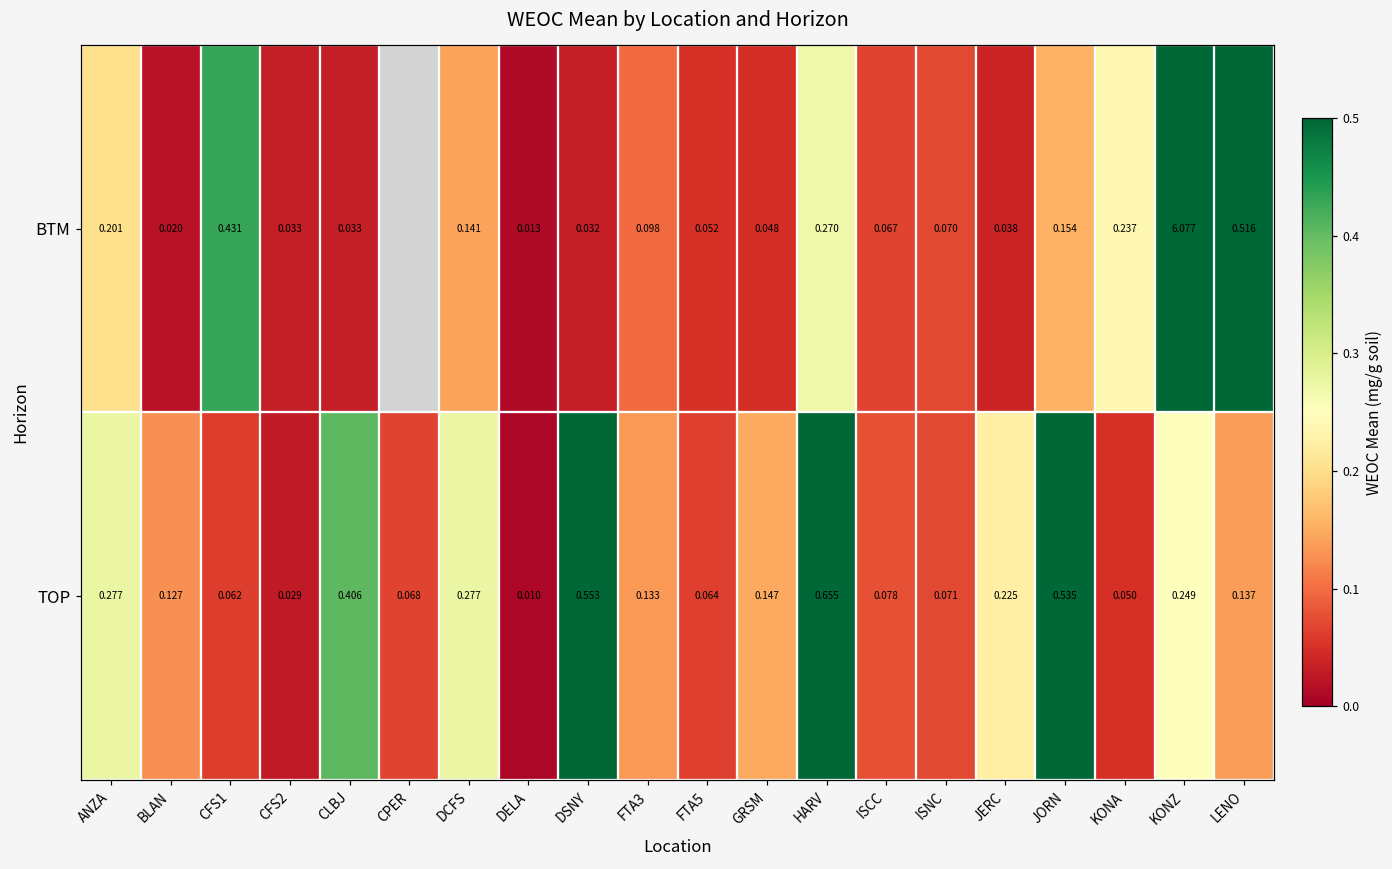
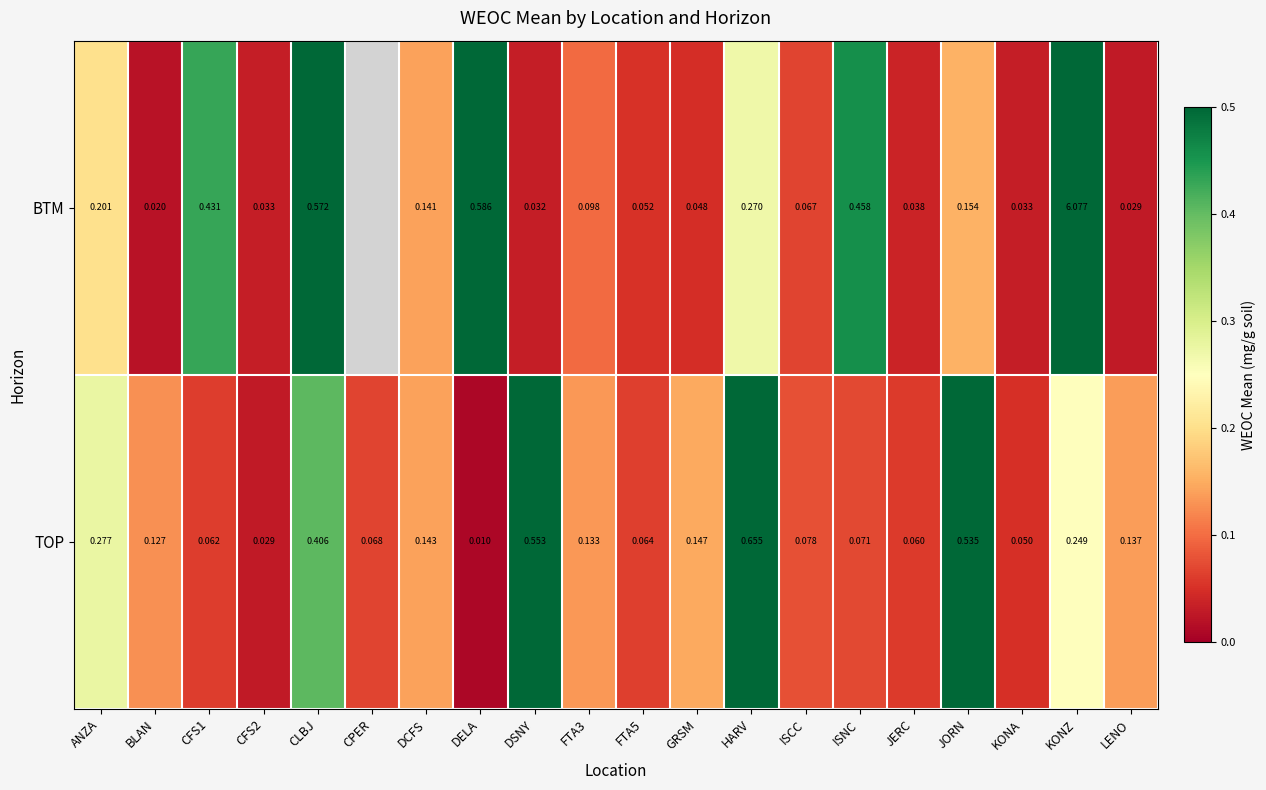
  {
    "BTM": {
      "ANZA": 0.201,
      "BLAN": 0.020,
      "CFS1": 0.431,
      "CFS2": 0.033,
-     "CLBJ": 0.033,
+     "CLBJ": 0.572,
      "DCFS": 0.141,
-     "DELA": 0.013,
+     "DELA": 0.586,
      "DSNY": 0.032,
      "FTA3": 0.098,
      "FTA5": 0.052,
      "GRSM": 0.048,
      "HARV": 0.270,
      "ISCC": 0.067,
-     "ISNC": 0.070,
+     "ISNC": 0.458,
      "JERC": 0.038,
      "JORN": 0.154,
-     "KONA": 0.237,
+     "KONA": 0.033,
      "KONZ": 6.077,
-     "LENO": 0.516
+     "LENO": 0.029
    },
    "TOP": {
      "ANZA": 0.277,
      "BLAN": 0.127,
      "CFS1": 0.062,
      "CFS2": 0.029,
      "CLBJ": 0.406,
      "CPER": 0.068,
-     "DCFS": 0.277,
+     "DCFS": 0.143,
      "DELA": 0.010,
      "DSNY": 0.553,
      "FTA3": 0.133,
      "FTA5": 0.064,
      "GRSM": 0.147,
      "HARV": 0.655,
      "ISCC": 0.078,
      "ISNC": 0.071,
-     "JERC": 0.225,
+     "JERC": 0.060,
      "JORN": 0.535,
      "KONA": 0.050,
      "KONZ": 0.249,
      "LENO": 0.137
    }
  }
